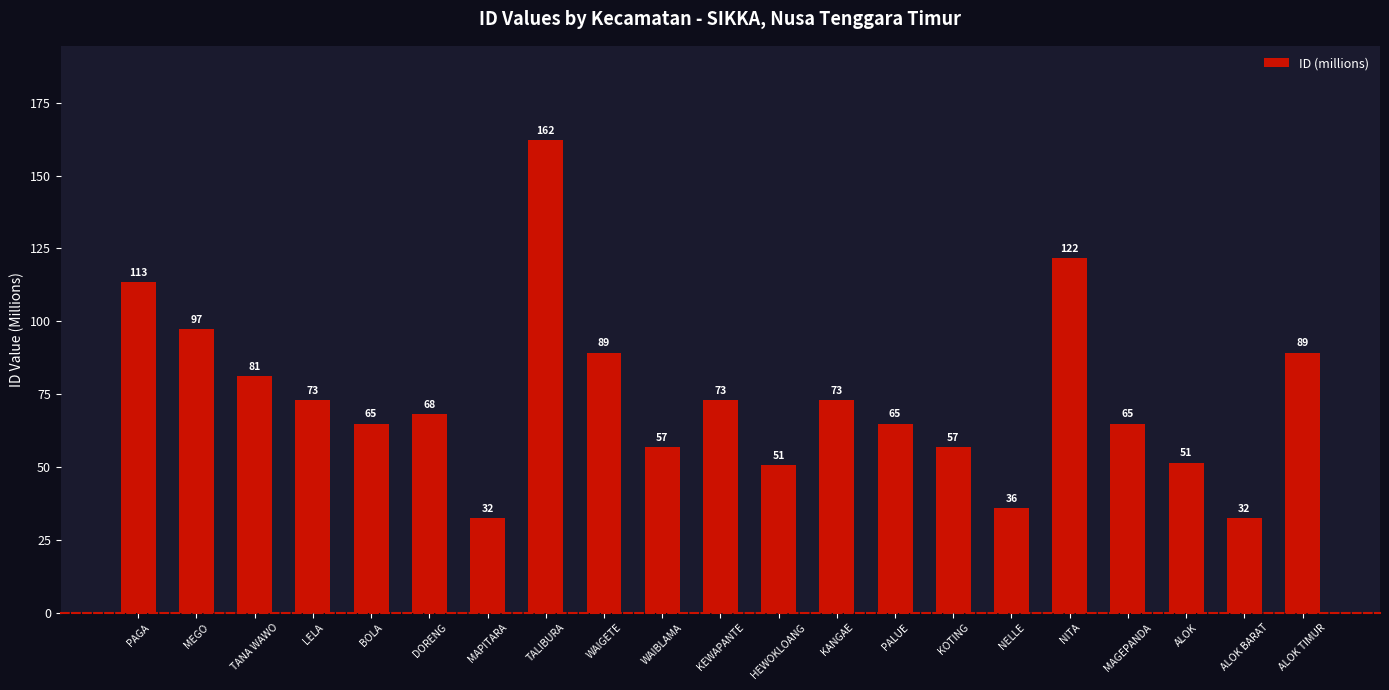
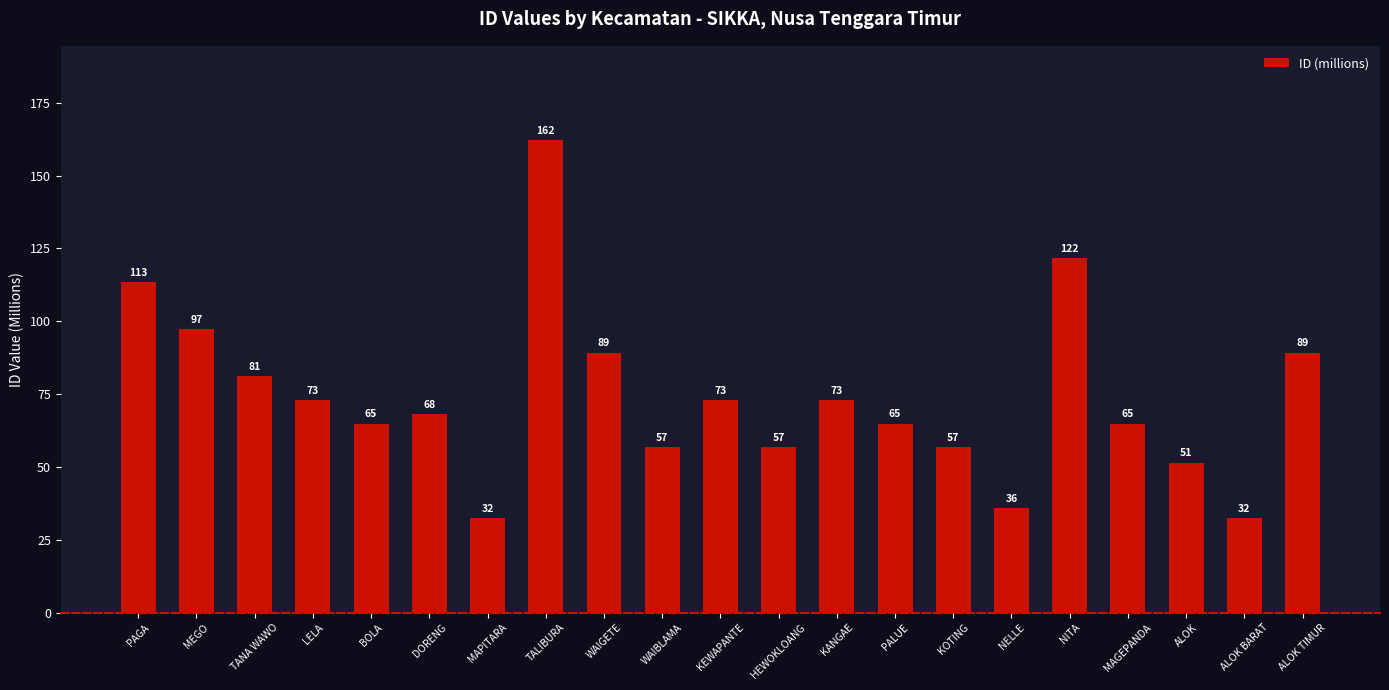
  {
    "PAGA": 113,
    "MEGO": 97,
    "TANA WAWO": 81,
    "LELA": 73,
    "BOLA": 65,
    "DORENG": 68,
    "MAPITARA": 32,
    "TALIBURA": 162,
    "WAIGETE": 89,
    "WAIBLAMA": 57,
    "KEWAPANTE": 73,
-   "HEWOKLOANG": 51,
+   "HEWOKLOANG": 57,
    "KANGAE": 73,
    "PALUE": 65,
    "KOTING": 57,
    "NELLE": 36,
    "NITA": 122,
    "MAGEPANDA": 65,
    "ALOK": 51,
    "ALOK BARAT": 32,
    "ALOK TIMUR": 89
  }
